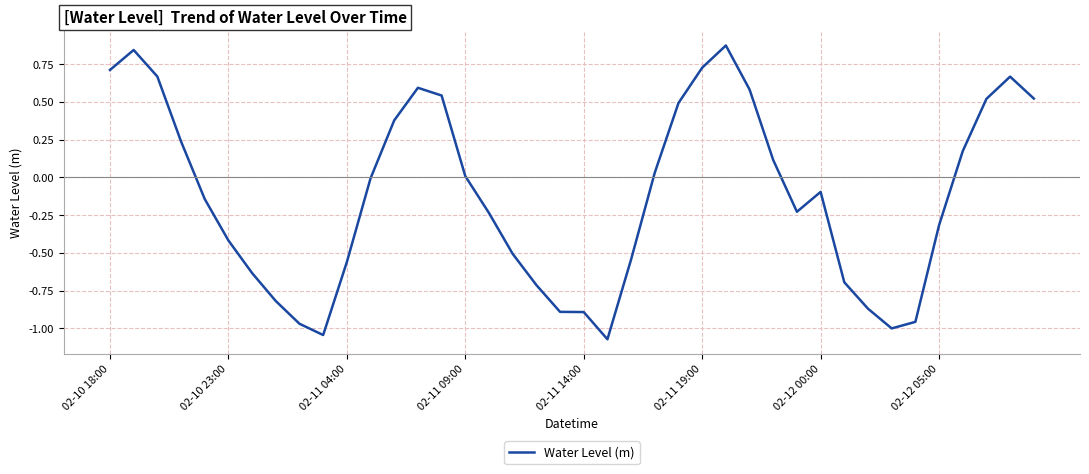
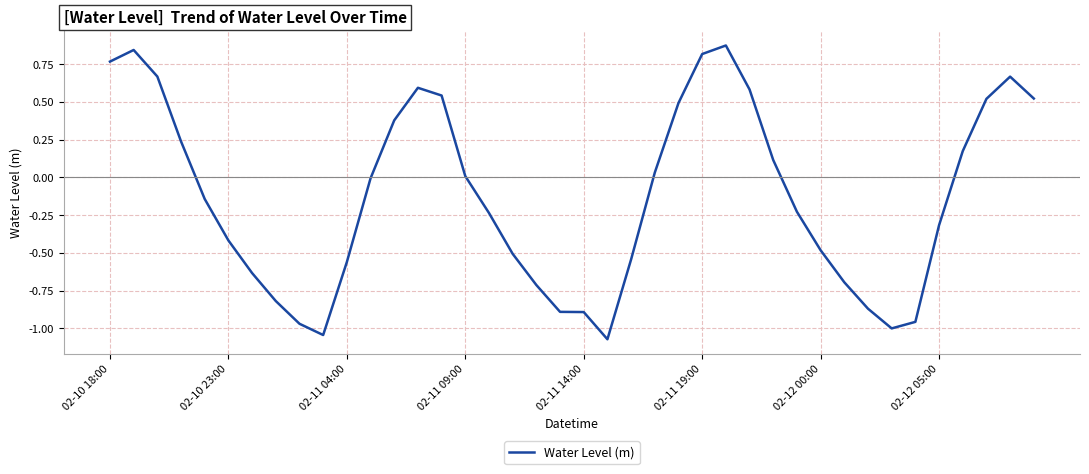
  {
-   "02-10 18:00": 0.71,
+   "02-10 18:00": 0.77,
    "02-10 23:00": -0.42,
    "02-11 04:00": -0.56,
    "02-11 09:00": 0.01,
    "02-11 14:00": -0.89,
-   "02-11 19:00": 0.73,
-   "02-12 00:00": -0.10,
+   "02-11 19:00": 0.82,
+   "02-12 00:00": -0.48,
    "02-12 05:00": -0.32
  }
